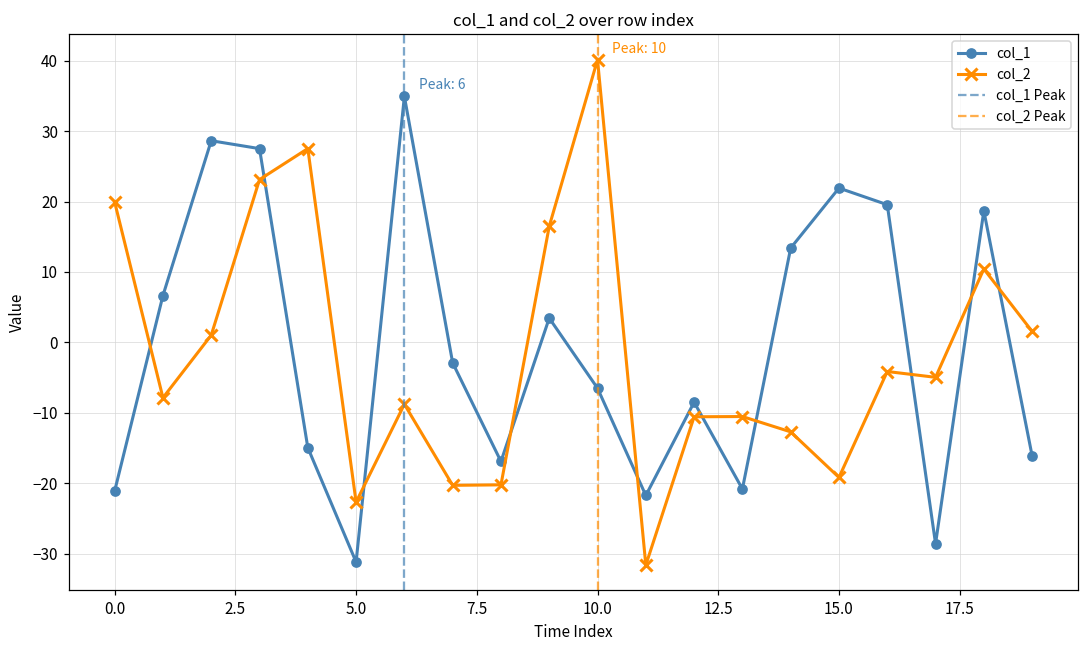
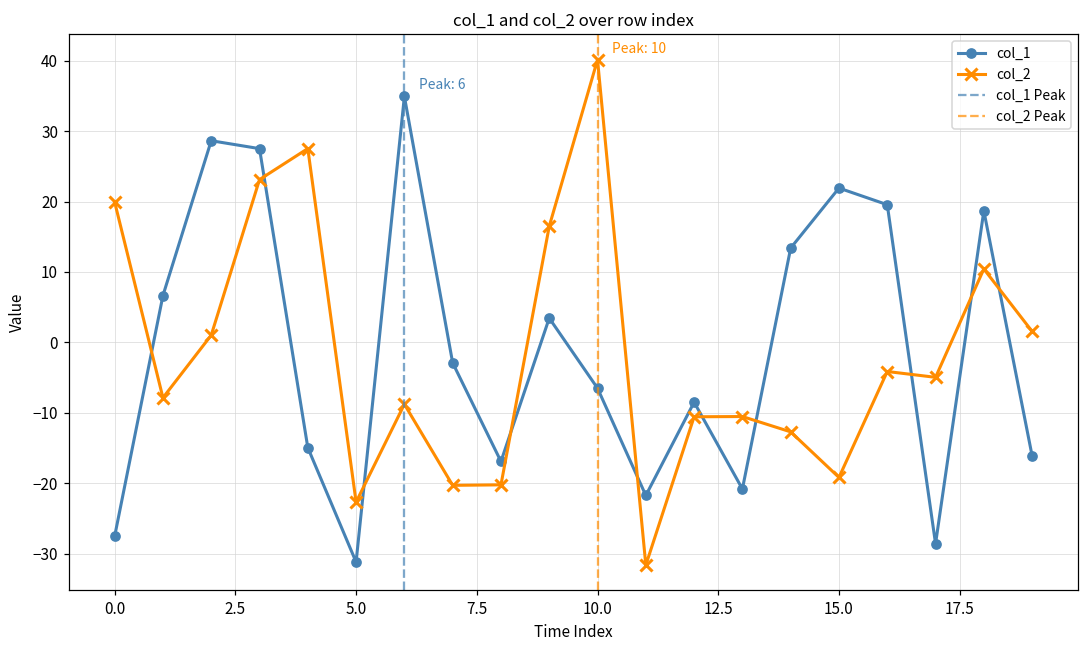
  {
    "col_1": {
-     "0.0": -21,
+     "0.0": -28,
      "5.0": -31,
      "10.0": -7,
      "15.0": 22
    },
    "col_2": {
      "0.0": 20,
      "5.0": -23,
      "15.0": -19
    }
  }
